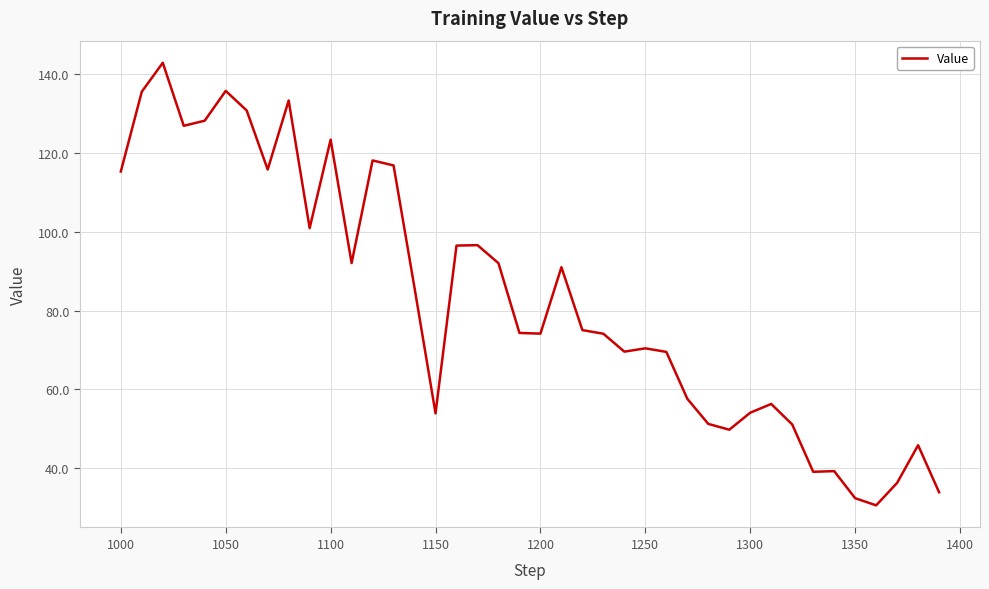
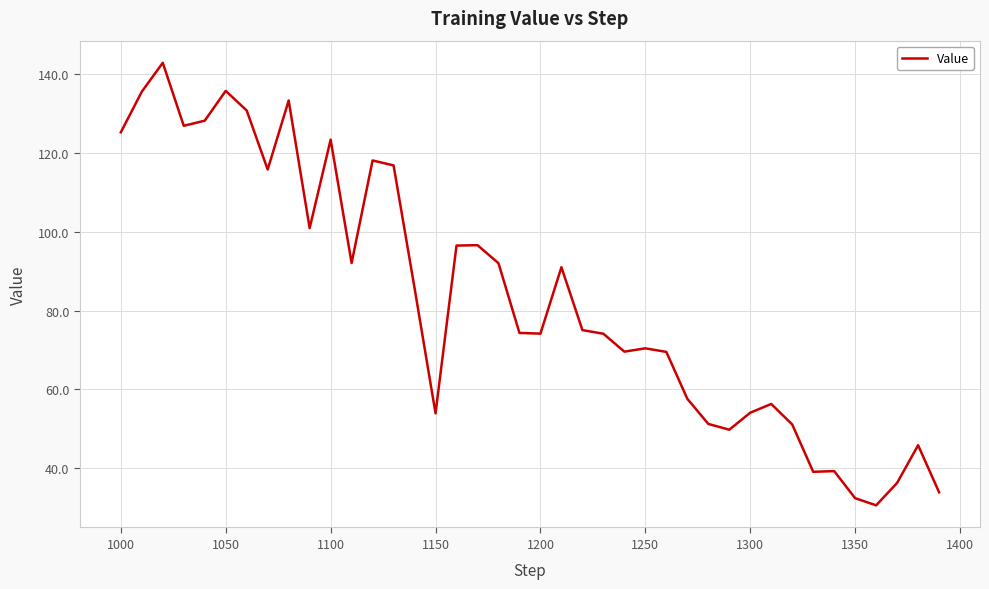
  {
-   "1000": 115,
+   "1000": 125,
    "1050": 136,
    "1100": 123,
    "1150": 54,
    "1200": 74,
    "1250": 70,
    "1300": 54,
    "1350": 32
  }
